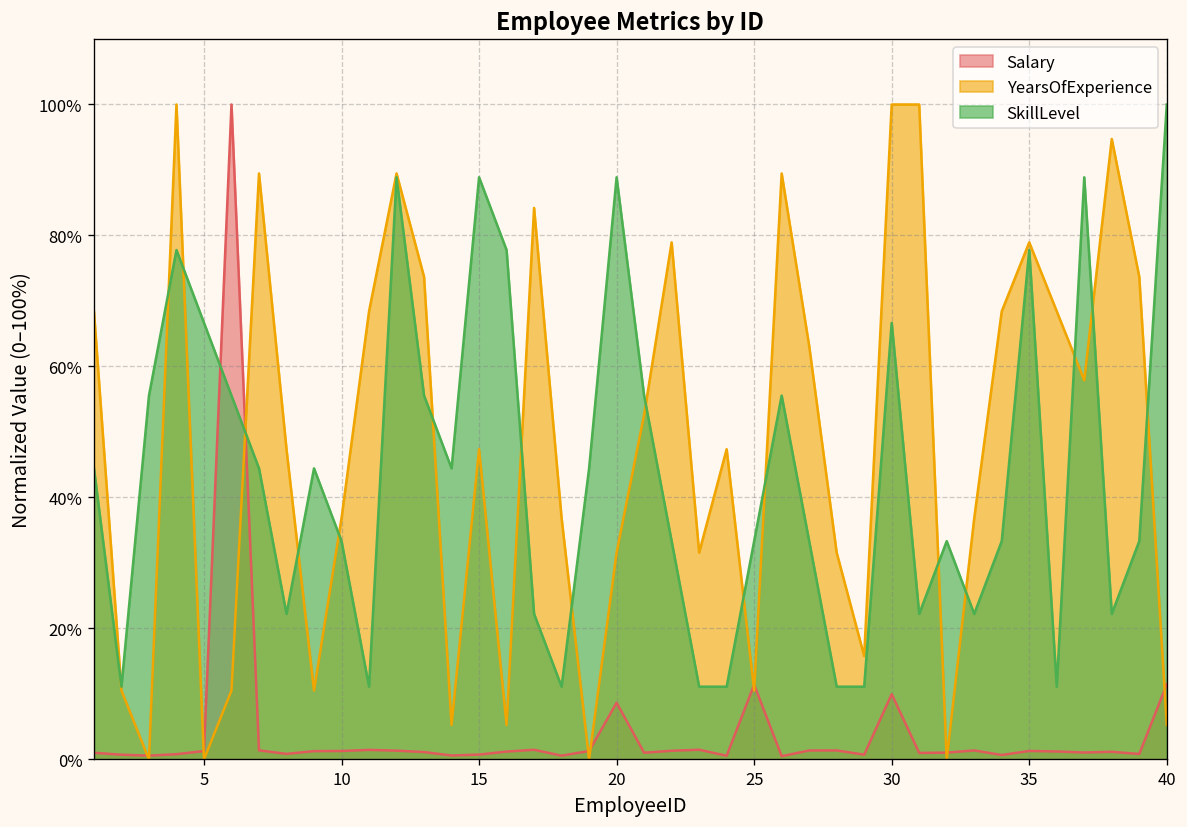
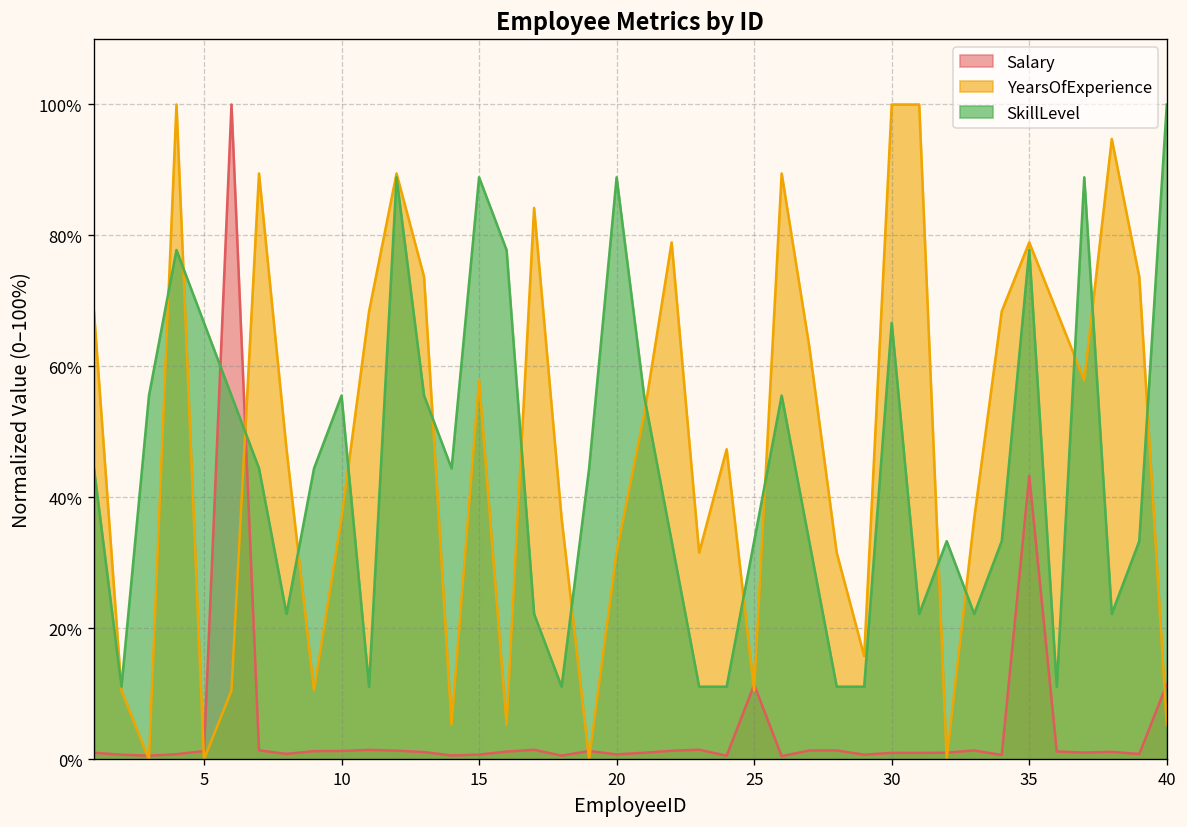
  {
    "Salary": {
      "5": "1%",
      "10": "1%",
      "15": "1%",
-     "20": "9%",
+     "20": "1%",
      "25": "11%",
-     "30": "10%",
-     "35": "1%",
+     "30": "1%",
+     "35": "43%",
      "40": "11%"
    },
    "YearsOfExperience": {
      "5": "0%",
      "10": "37%",
-     "15": "47%",
+     "15": "58%",
      "20": "32%",
      "25": "11%",
      "30": "100%",
      "35": "79%",
      "40": "5%"
    },
    "SkillLevel": {
      "5": "67%",
-     "10": "33%",
+     "10": "56%",
      "15": "89%",
      "20": "89%",
      "25": "33%",
      "30": "67%",
      "35": "78%",
      "40": "100%"
    }
  }
